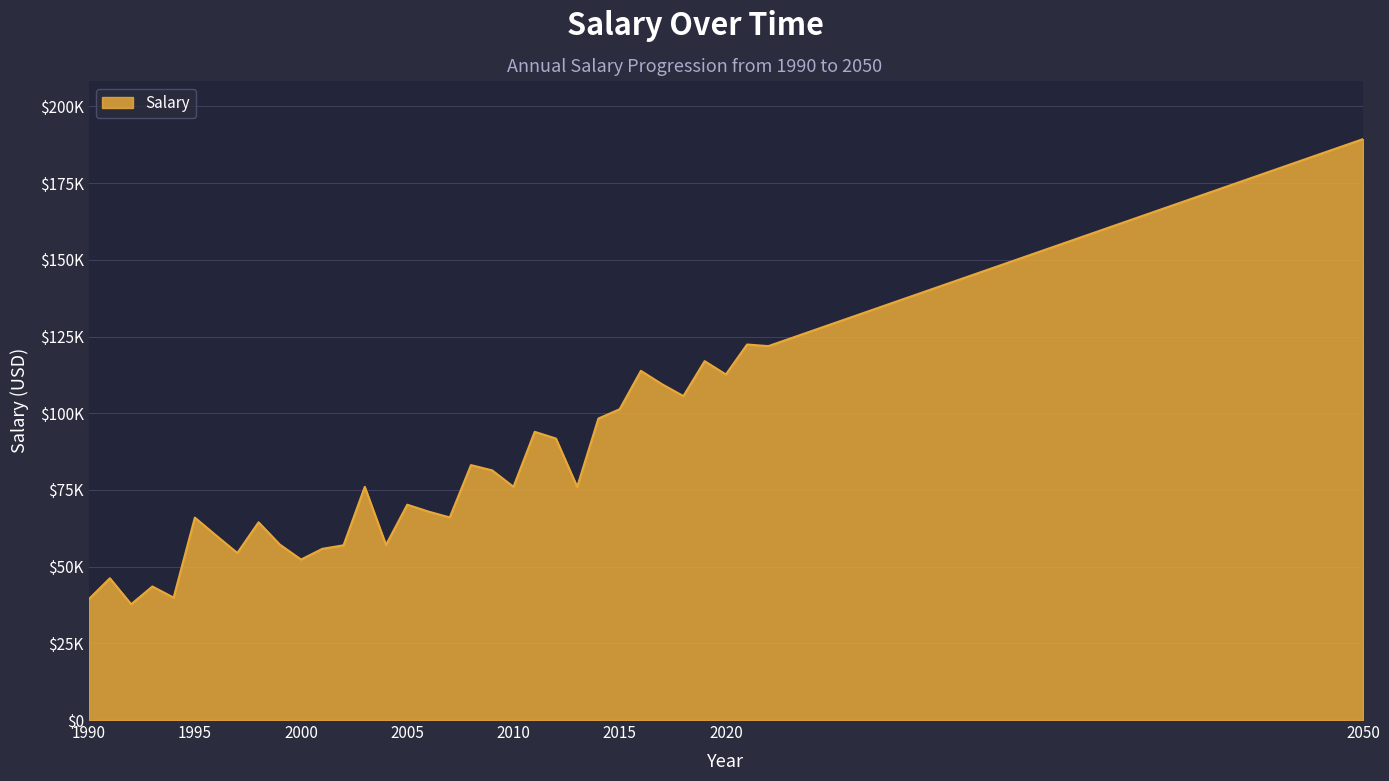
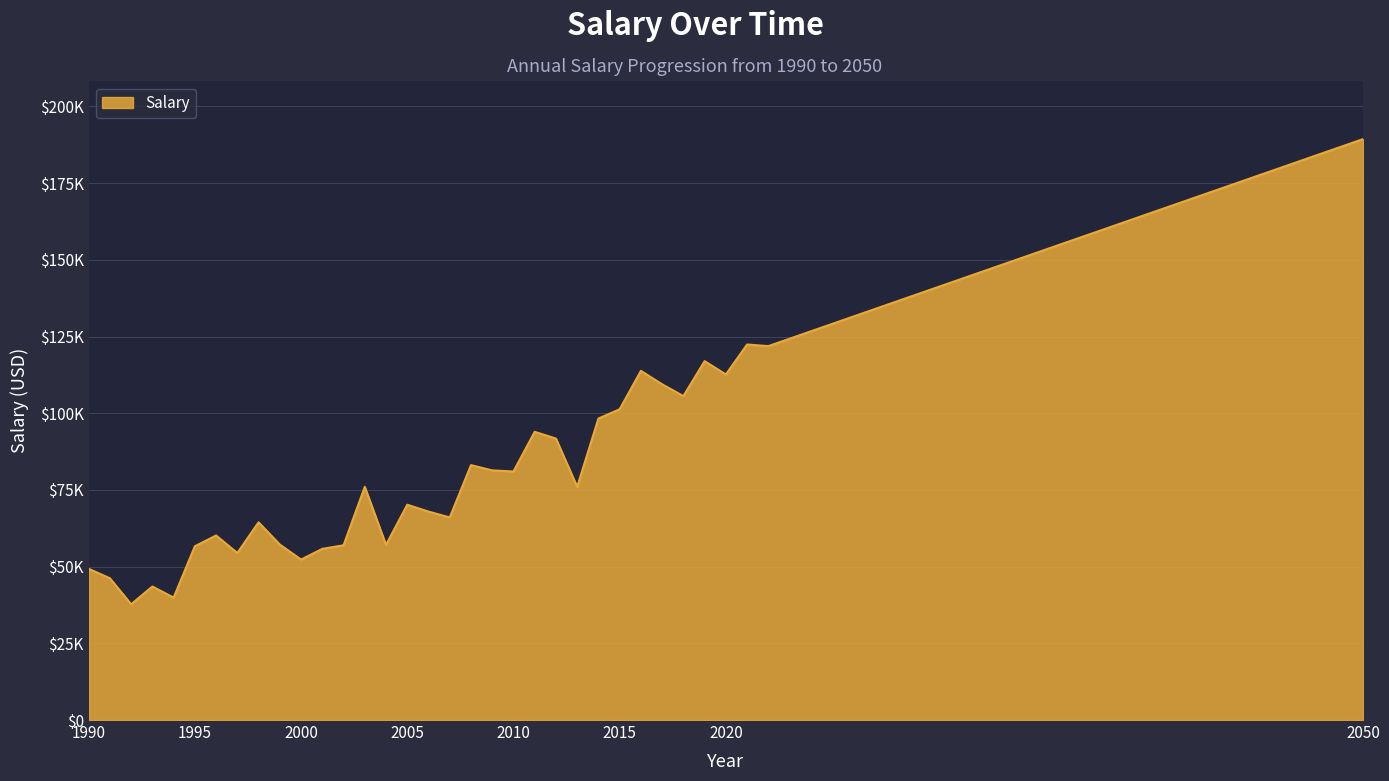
  {
-   "1990": "$39000",
-   "1995": "$66000",
+   "1990": "$49000",
+   "1995": "$57000",
    "2000": "$52000",
    "2005": "$70000",
-   "2010": "$76000",
+   "2010": "$81000",
    "2015": "$101000",
    "2020": "$113000",
    "2050": "$189000"
  }
